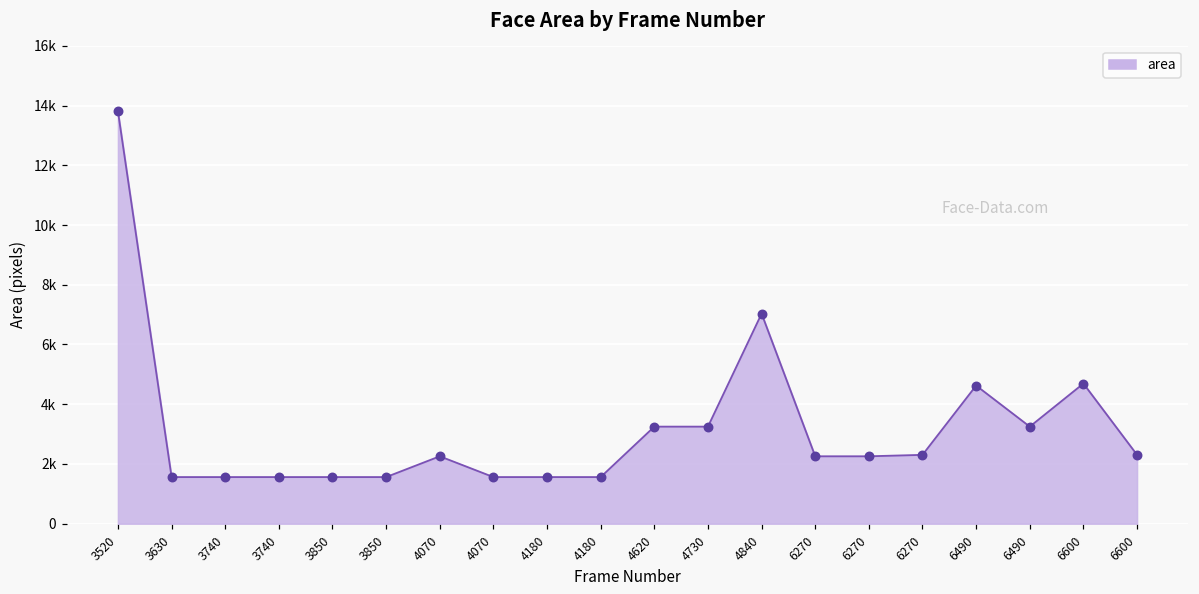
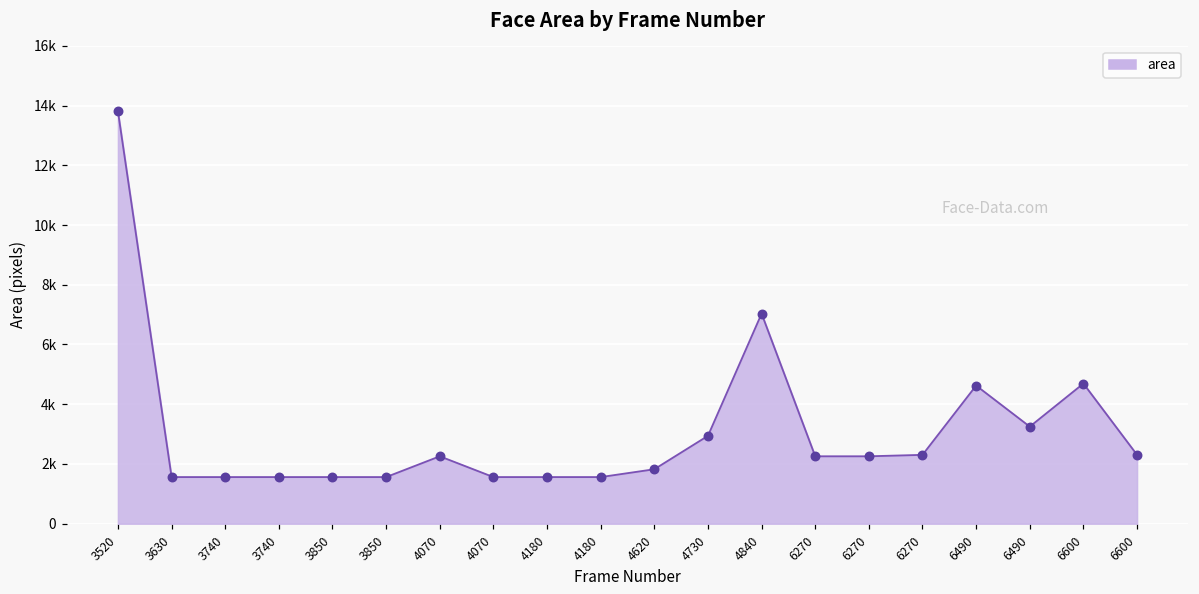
  {
    "3520": 13800,
    "3630": 1600,
-   "4620": 3200,
-   "4730": 3200,
+   "4620": 1800,
+   "4730": 2900,
    "4840": 7000
  }
